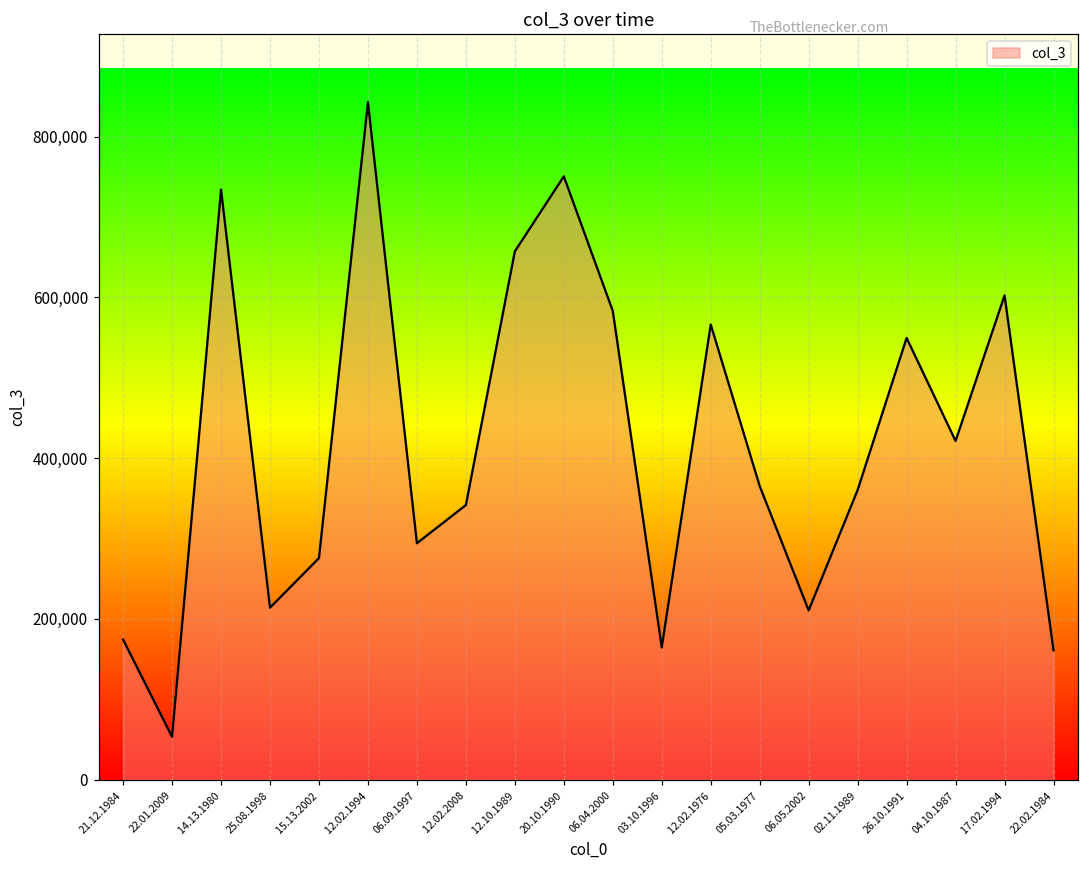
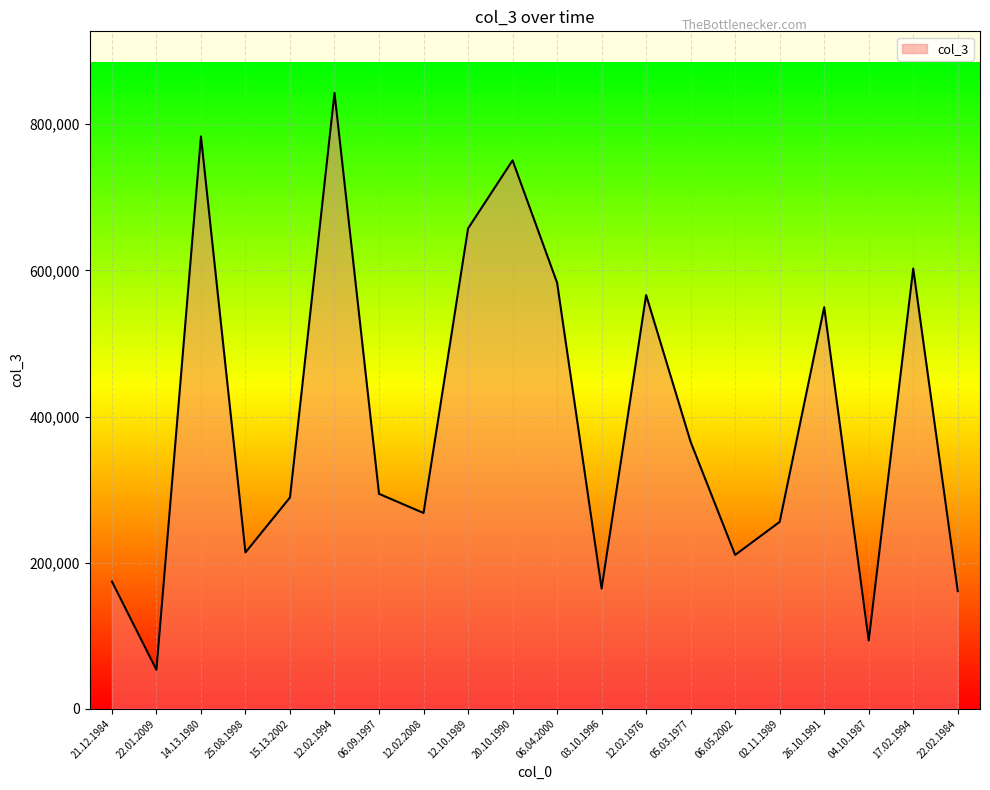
  {
    "21.12.1984": "170,000",
    "22.01.2009": "50,000",
-   "14.13.1980": "730,000",
+   "14.13.1980": "780,000",
    "25.08.1998": "210,000",
-   "15.13.2002": "280,000",
+   "15.13.2002": "290,000",
    "12.02.1994": "840,000",
    "06.09.1997": "290,000",
-   "12.02.2008": "340,000",
+   "12.02.2008": "270,000",
    "12.10.1989": "660,000",
    "20.10.1990": "750,000",
    "06.04.2000": "580,000",
    "03.10.1996": "160,000",
    "12.02.1976": "570,000",
    "05.03.1977": "370,000",
    "06.05.2002": "210,000",
-   "02.11.1989": "360,000",
+   "02.11.1989": "260,000",
    "26.10.1991": "550,000",
-   "04.10.1987": "420,000",
+   "04.10.1987": "90,000",
    "17.02.1994": "600,000",
    "22.02.1984": "160,000"
  }
